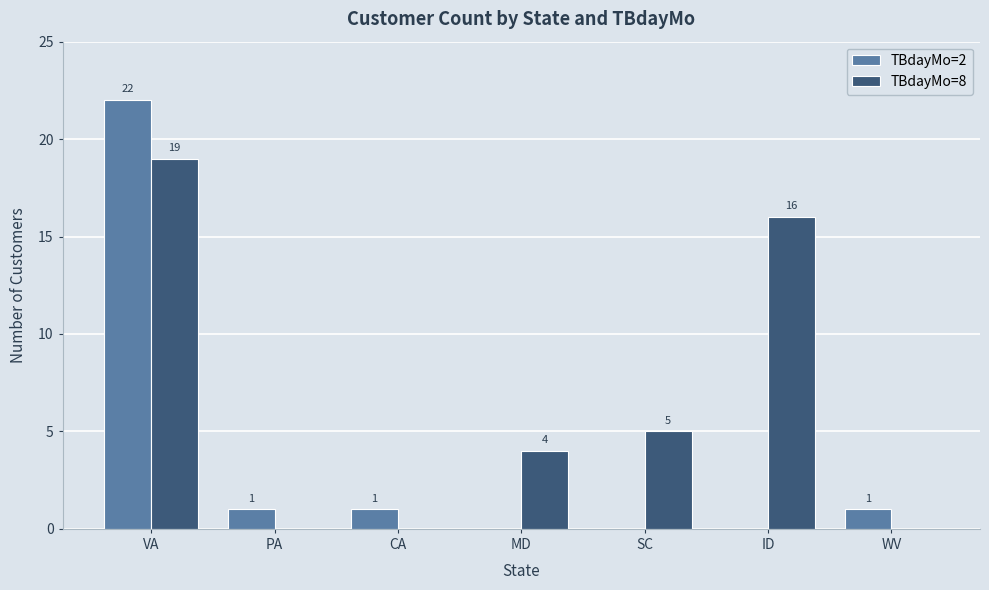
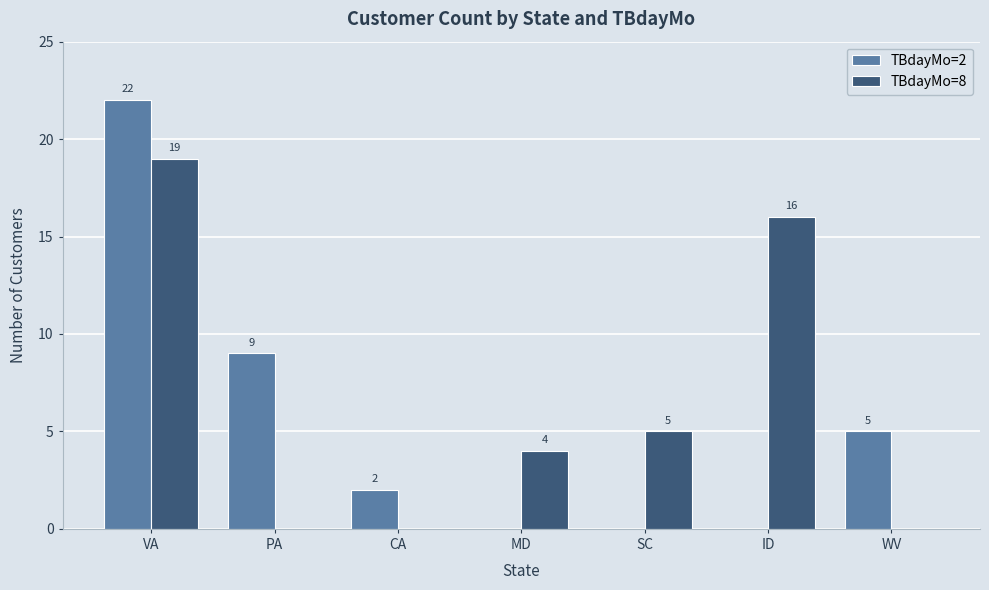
  {
    "TBdayMo=2": {
      "VA": 22,
-     "PA": 1,
-     "CA": 1,
-     "WV": 1
+     "PA": 9,
+     "CA": 2,
+     "WV": 5
    },
    "TBdayMo=8": {
      "VA": 19,
      "MD": 4,
      "SC": 5,
      "ID": 16
    }
  }
